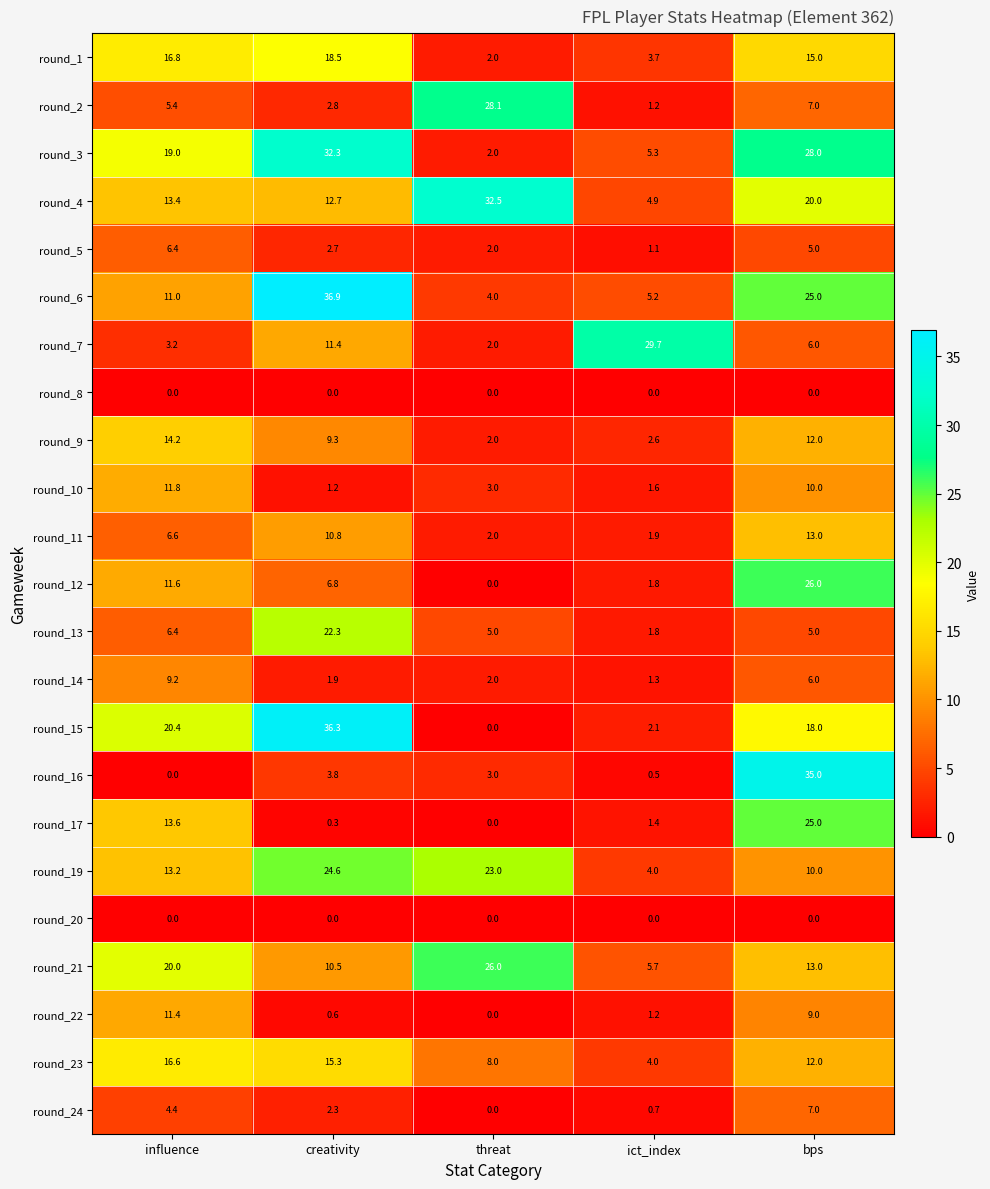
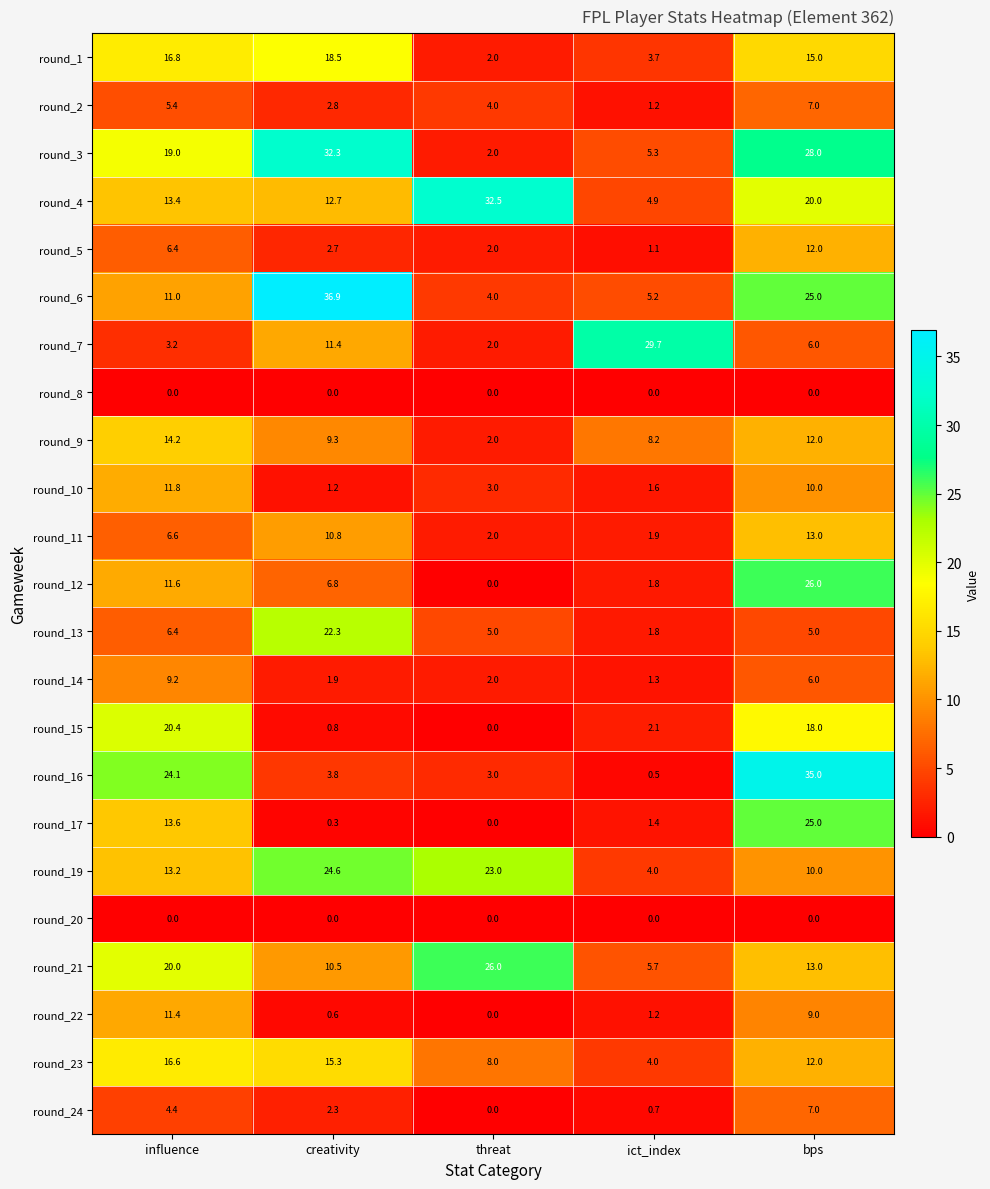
  {
    "round_1": {
      "influence": 16.8,
      "creativity": 18.5,
      "threat": 2.0,
      "ict_index": 3.7,
      "bps": 15.0
    },
    "round_2": {
      "influence": 5.4,
      "creativity": 2.8,
-     "threat": 28.1,
+     "threat": 4.0,
      "ict_index": 1.2,
      "bps": 7.0
    },
    "round_3": {
      "influence": 19.0,
      "creativity": 32.3,
      "threat": 2.0,
      "ict_index": 5.3,
      "bps": 28.0
    },
    "round_4": {
      "influence": 13.4,
      "creativity": 12.7,
      "threat": 32.5,
      "ict_index": 4.9,
      "bps": 20.0
    },
    "round_5": {
      "influence": 6.4,
      "creativity": 2.7,
      "threat": 2.0,
      "ict_index": 1.1,
-     "bps": 5.0
+     "bps": 12.0
    },
    "round_6": {
      "influence": 11.0,
      "creativity": 36.9,
      "threat": 4.0,
      "ict_index": 5.2,
      "bps": 25.0
    },
    "round_7": {
      "influence": 3.2,
      "creativity": 11.4,
      "threat": 2.0,
      "ict_index": 29.7,
      "bps": 6.0
    },
    "round_8": {
      "influence": 0.0,
      "creativity": 0.0,
      "threat": 0.0,
      "ict_index": 0.0,
      "bps": 0.0
    },
    "round_9": {
      "influence": 14.2,
      "creativity": 9.3,
      "threat": 2.0,
-     "ict_index": 2.6,
+     "ict_index": 8.2,
      "bps": 12.0
    },
    "round_10": {
      "influence": 11.8,
      "creativity": 1.2,
      "threat": 3.0,
      "ict_index": 1.6,
      "bps": 10.0
    },
    "round_11": {
      "influence": 6.6,
      "creativity": 10.8,
      "threat": 2.0,
      "ict_index": 1.9,
      "bps": 13.0
    },
    "round_12": {
      "influence": 11.6,
      "creativity": 6.8,
      "threat": 0.0,
      "ict_index": 1.8,
      "bps": 26.0
    },
    "round_13": {
      "influence": 6.4,
      "creativity": 22.3,
      "threat": 5.0,
      "ict_index": 1.8,
      "bps": 5.0
    },
    "round_14": {
      "influence": 9.2,
      "creativity": 1.9,
      "threat": 2.0,
      "ict_index": 1.3,
      "bps": 6.0
    },
    "round_15": {
      "influence": 20.4,
-     "creativity": 36.3,
+     "creativity": 0.8,
      "threat": 0.0,
      "ict_index": 2.1,
      "bps": 18.0
    },
    "round_16": {
-     "influence": 0.0,
+     "influence": 24.1,
      "creativity": 3.8,
      "threat": 3.0,
      "ict_index": 0.5,
      "bps": 35.0
    },
    "round_17": {
      "influence": 13.6,
      "creativity": 0.3,
      "threat": 0.0,
      "ict_index": 1.4,
      "bps": 25.0
    },
    "round_19": {
      "influence": 13.2,
      "creativity": 24.6,
      "threat": 23.0,
      "ict_index": 4.0,
      "bps": 10.0
    },
    "round_20": {
      "influence": 0.0,
      "creativity": 0.0,
      "threat": 0.0,
      "ict_index": 0.0,
      "bps": 0.0
    },
    "round_21": {
      "influence": 20.0,
      "creativity": 10.5,
      "threat": 26.0,
      "ict_index": 5.7,
      "bps": 13.0
    },
    "round_22": {
      "influence": 11.4,
      "creativity": 0.6,
      "threat": 0.0,
      "ict_index": 1.2,
      "bps": 9.0
    },
    "round_23": {
      "influence": 16.6,
      "creativity": 15.3,
      "threat": 8.0,
      "ict_index": 4.0,
      "bps": 12.0
    },
    "round_24": {
      "influence": 4.4,
      "creativity": 2.3,
      "threat": 0.0,
      "ict_index": 0.7,
      "bps": 7.0
    }
  }
